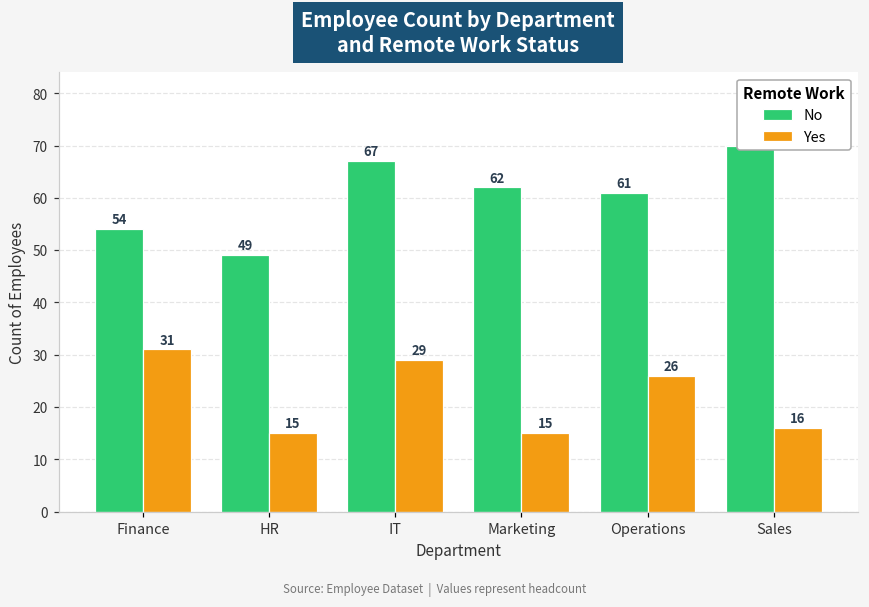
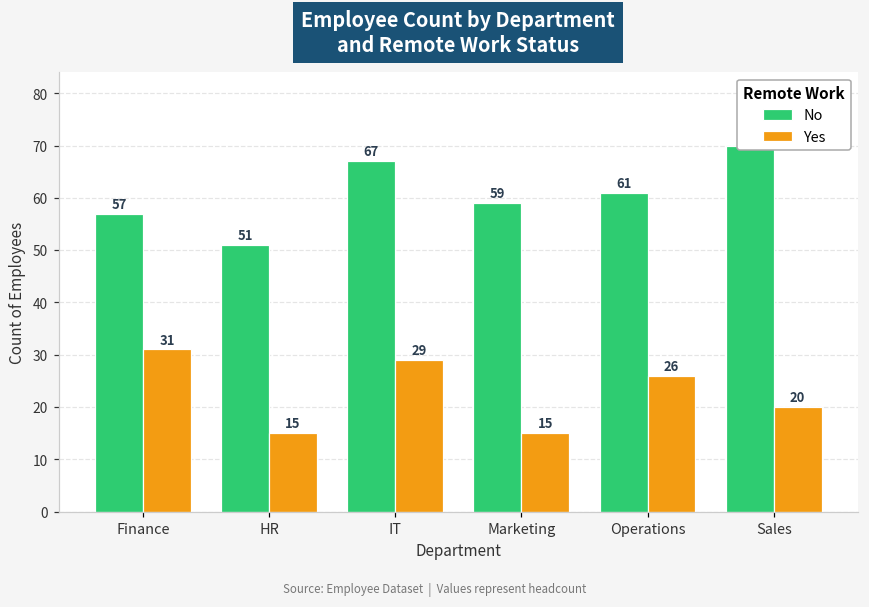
  {
    "No": {
-     "Finance": 54,
-     "HR": 49,
+     "Finance": 57,
+     "HR": 51,
      "IT": 67,
-     "Marketing": 62,
+     "Marketing": 59,
      "Operations": 61
    },
    "Yes": {
      "Finance": 31,
      "HR": 15,
      "IT": 29,
      "Marketing": 15,
      "Operations": 26,
-     "Sales": 16
+     "Sales": 20
    }
  }
